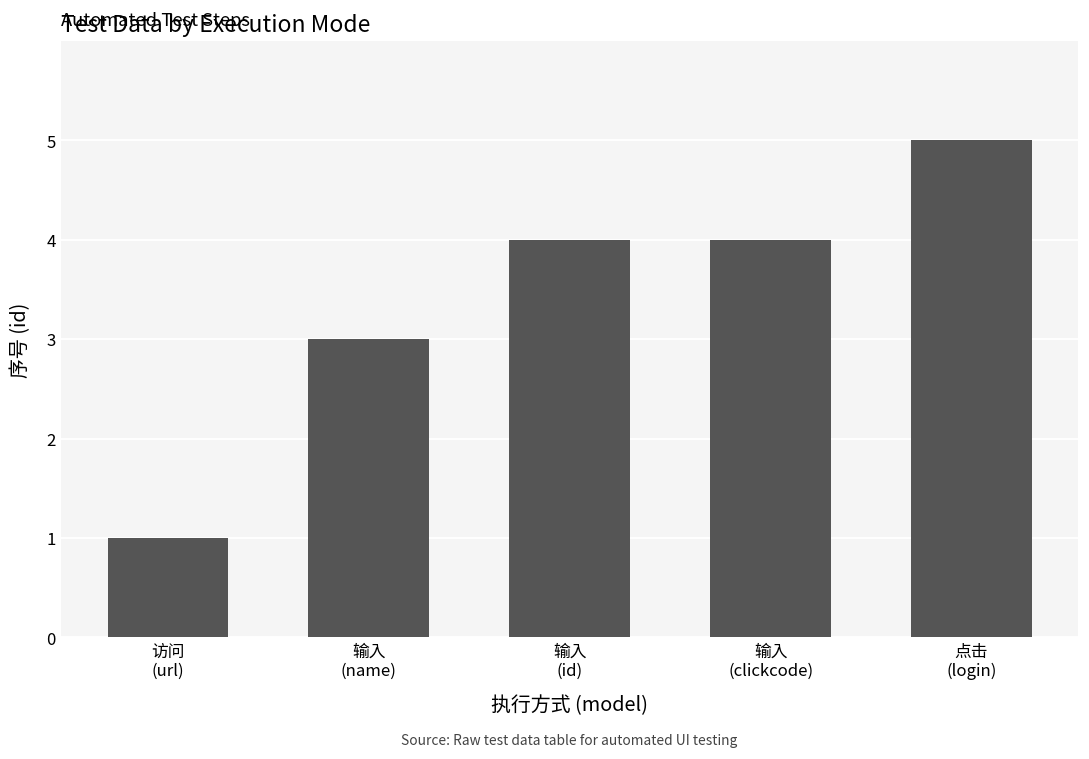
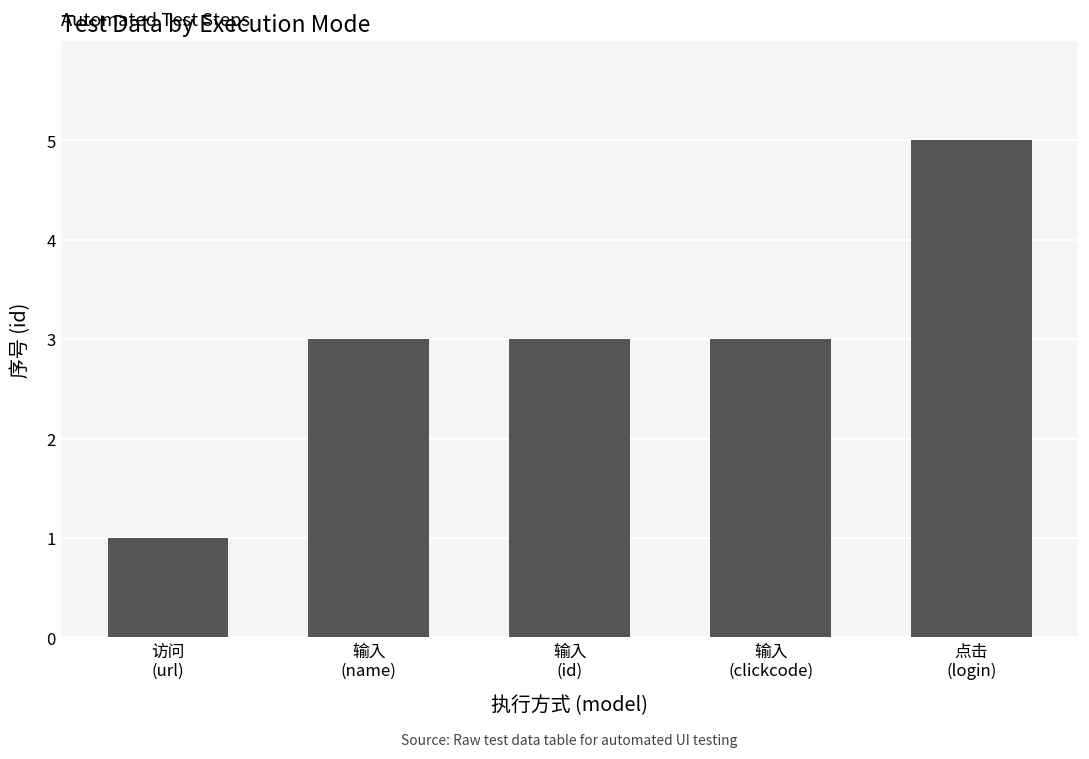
  {
    "访问 (url)": 1,
    "输入 (name)": 3,
-   "输入 (id)": 4,
-   "输入 (clickcode)": 4,
+   "输入 (id)": 3,
+   "输入 (clickcode)": 3,
    "点击 (login)": 5
  }
